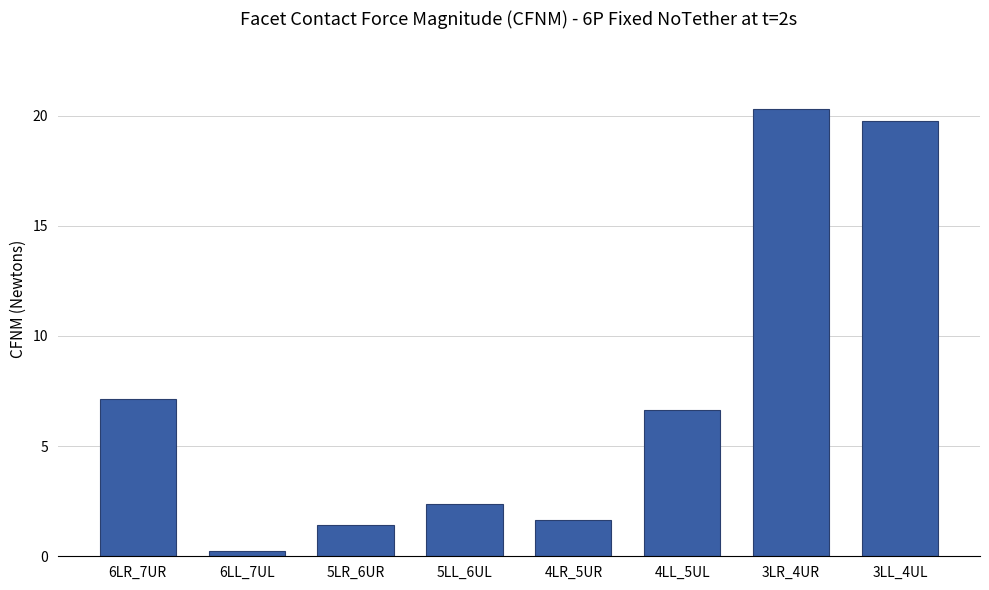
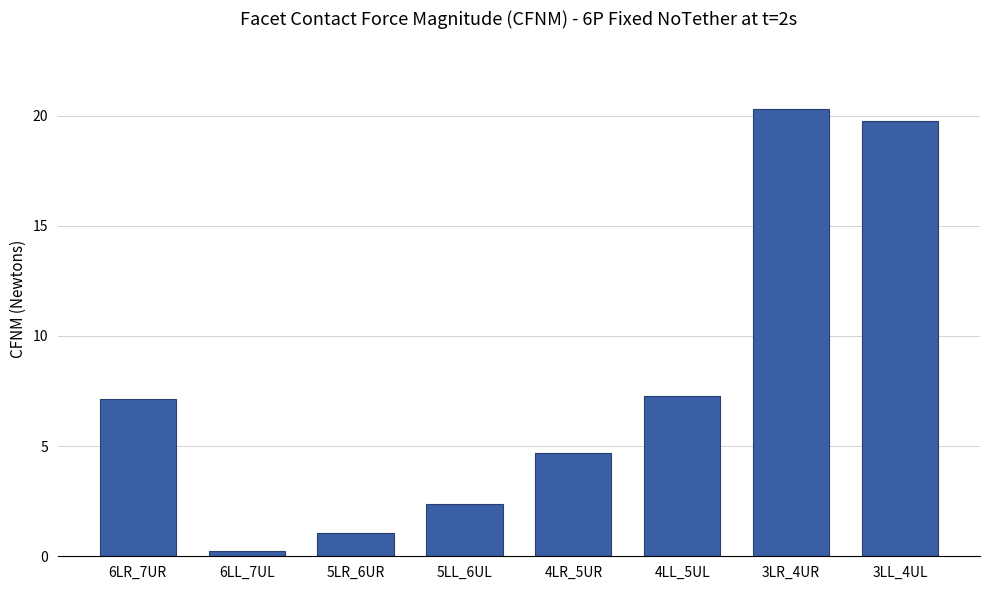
  {
    "6LR_7UR": 7.2,
    "6LL_7UL": 0.2,
-   "5LR_6UR": 1.4,
+   "5LR_6UR": 1.0,
    "5LL_6UL": 2.4,
-   "4LR_5UR": 1.6,
-   "4LL_5UL": 6.6,
+   "4LR_5UR": 4.7,
+   "4LL_5UL": 7.3,
    "3LR_4UR": 20.3,
    "3LL_4UL": 19.8
  }
